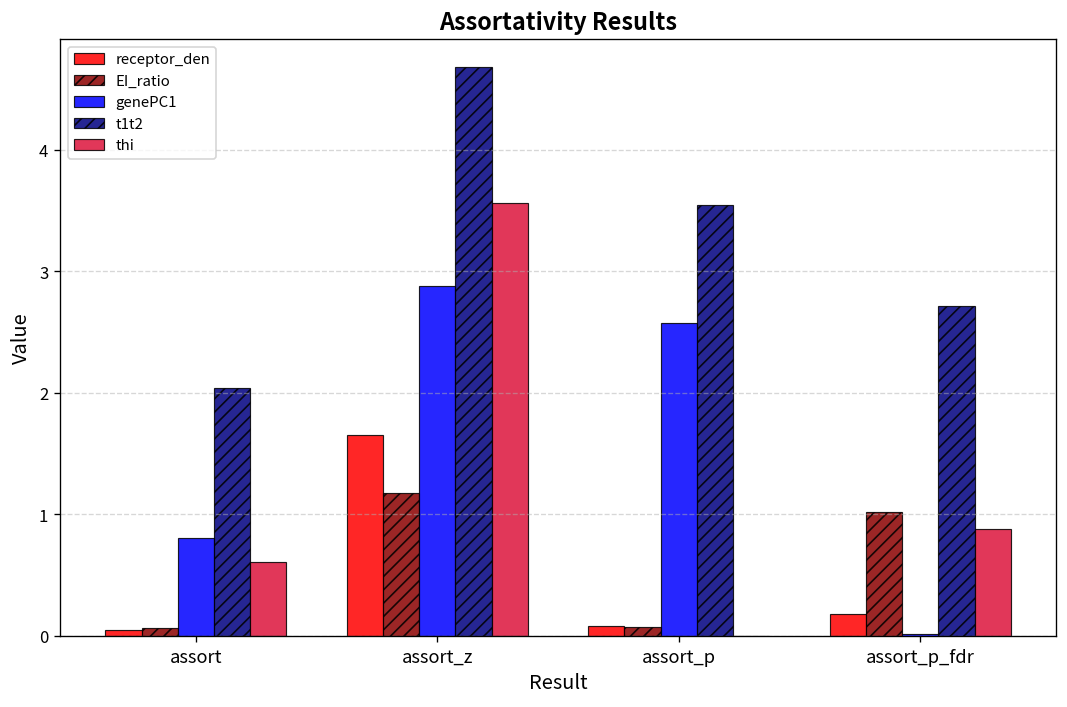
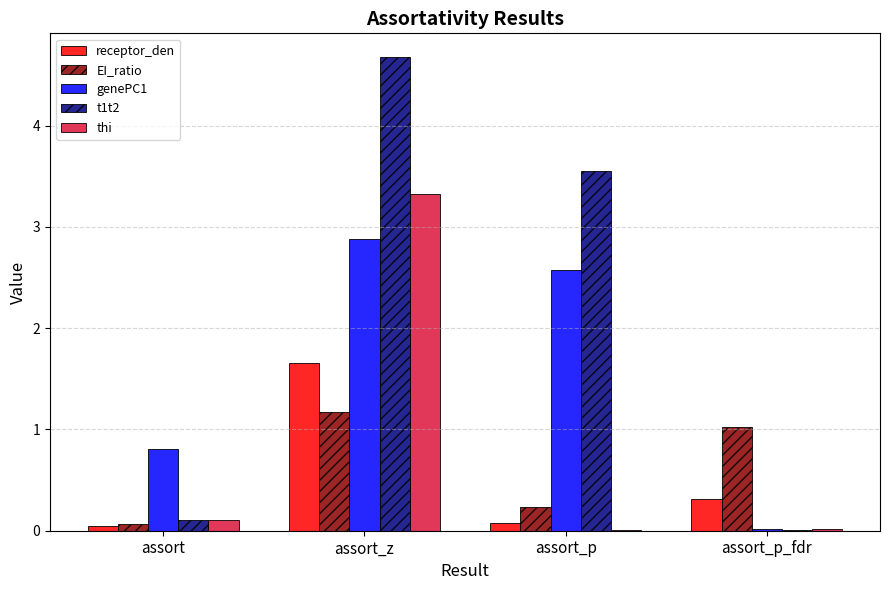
  {
    "receptor_den": {
      "assort": 0.05,
      "assort_z": 1.65,
      "assort_p": 0.08,
-     "assort_p_fdr": 0.18
+     "assort_p_fdr": 0.31
    },
    "EI_ratio": {
      "assort": 0.07,
      "assort_z": 1.17,
-     "assort_p": 0.08,
+     "assort_p": 0.23,
      "assort_p_fdr": 1.02
    },
    "genePC1": {
      "assort": 0.80,
      "assort_z": 2.88,
      "assort_p": 2.57
    },
    "t1t2": {
-     "assort": 2.04,
+     "assort": 0.11,
      "assort_z": 4.68,
      "assort_p": 3.55,
-     "assort_p_fdr": 2.72
+     "assort_p_fdr": 0.01
    },
    "thi": {
-     "assort": 0.61,
-     "assort_z": 3.56,
-     "assort_p_fdr": 0.88
+     "assort": 0.10,
+     "assort_z": 3.32,
+     "assort_p_fdr": 0.01
    }
  }
